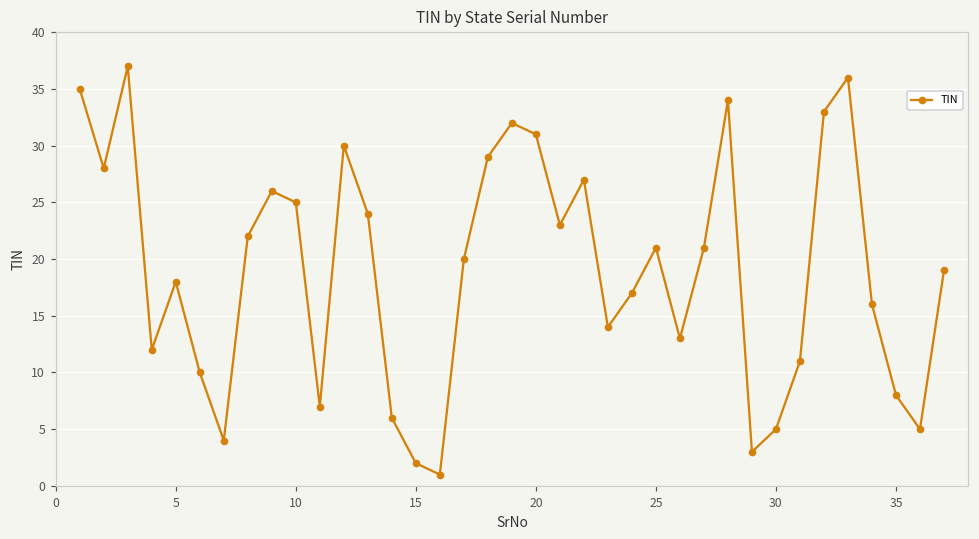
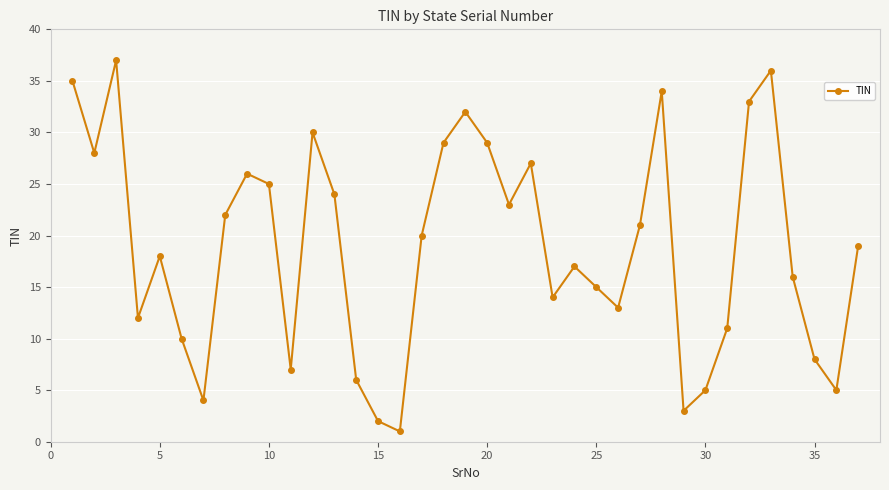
  {
    "5": 18,
    "10": 25,
    "15": 2,
-   "20": 31,
-   "25": 21,
+   "20": 29,
+   "25": 15,
    "30": 5,
    "35": 8
  }
